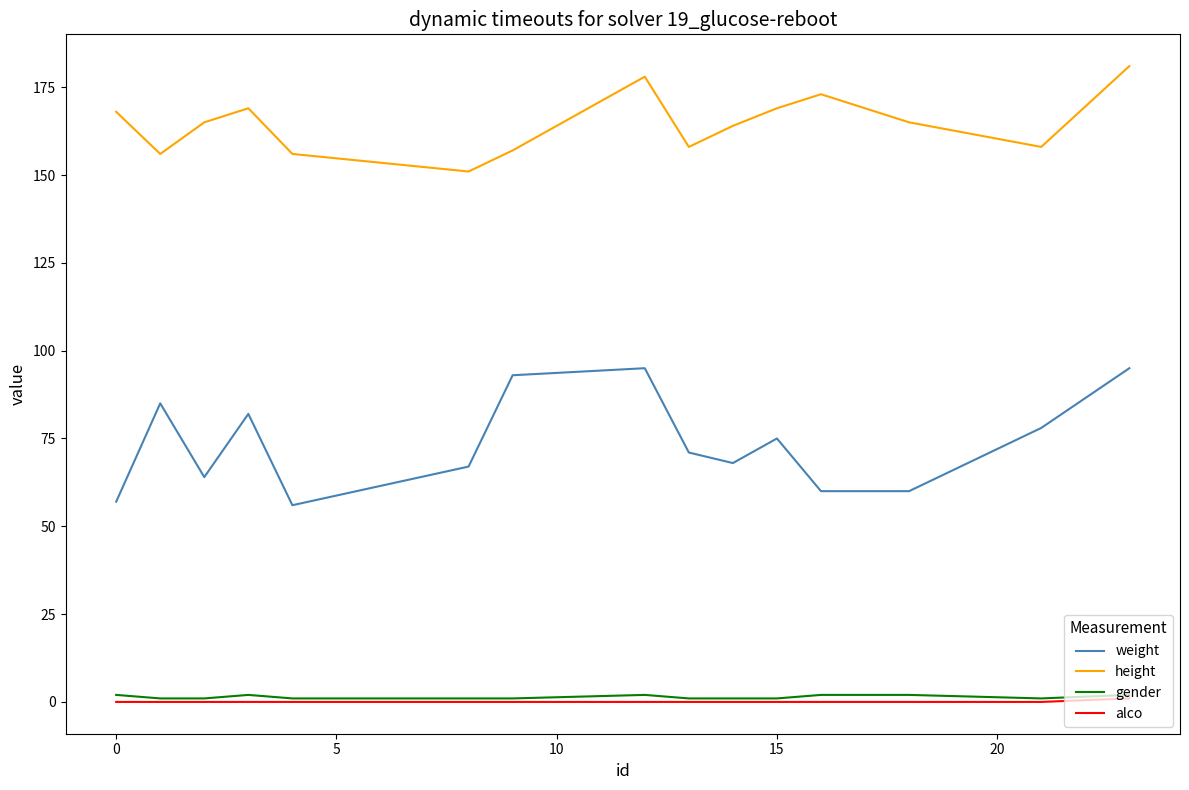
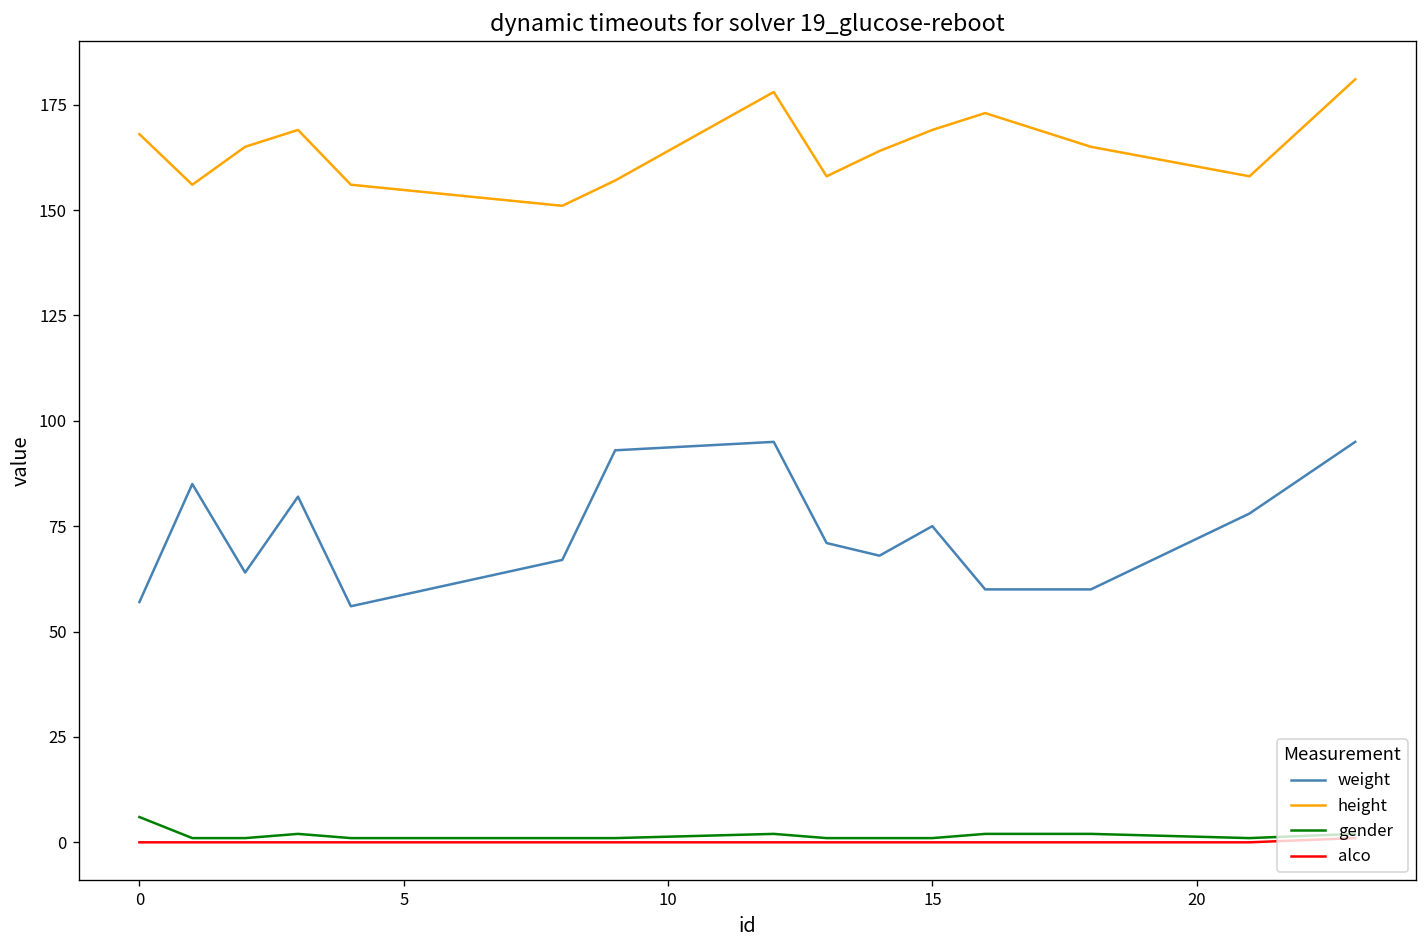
  {
    "weight": {
      "0": 57,
      "15": 75
    },
    "height": {
      "0": 168,
      "15": 169
    },
    "gender": {
-     "0": 2,
+     "0": 6,
      "15": 1
    },
    "alco": {
      "0": 0,
      "15": 0
    }
  }
